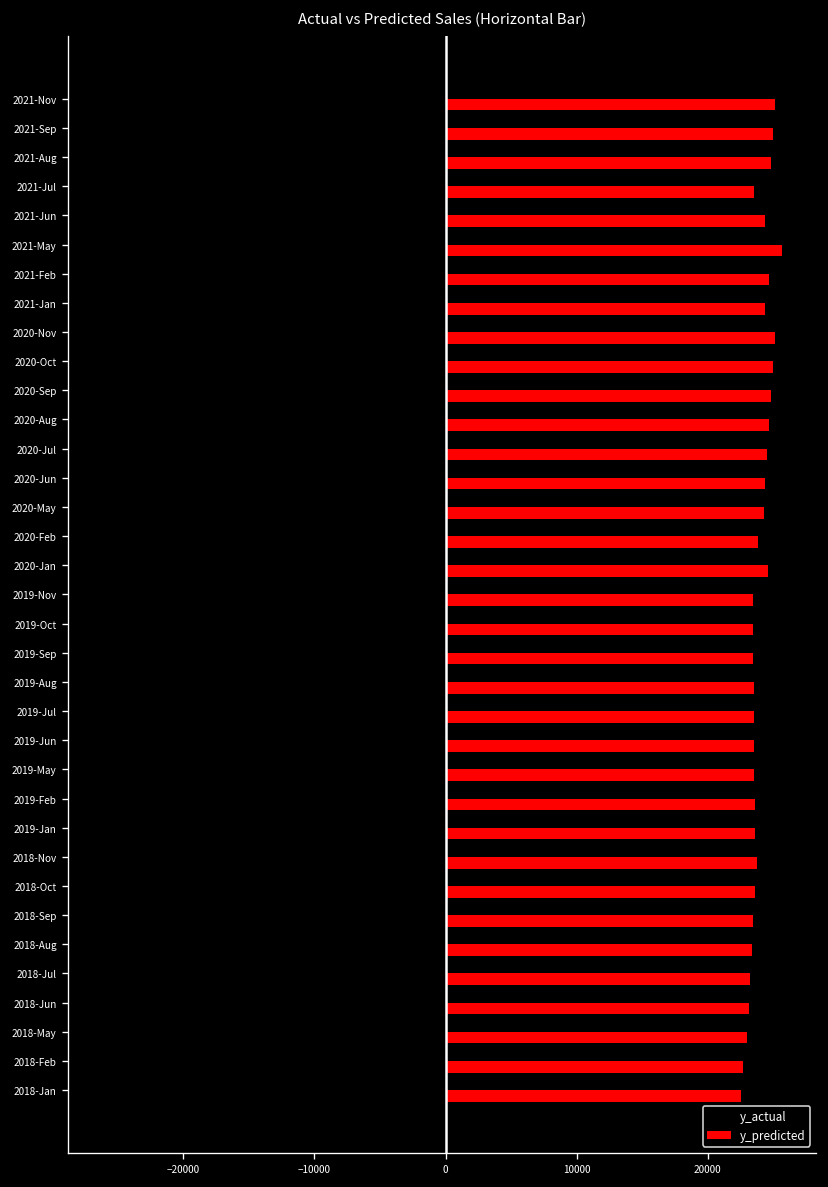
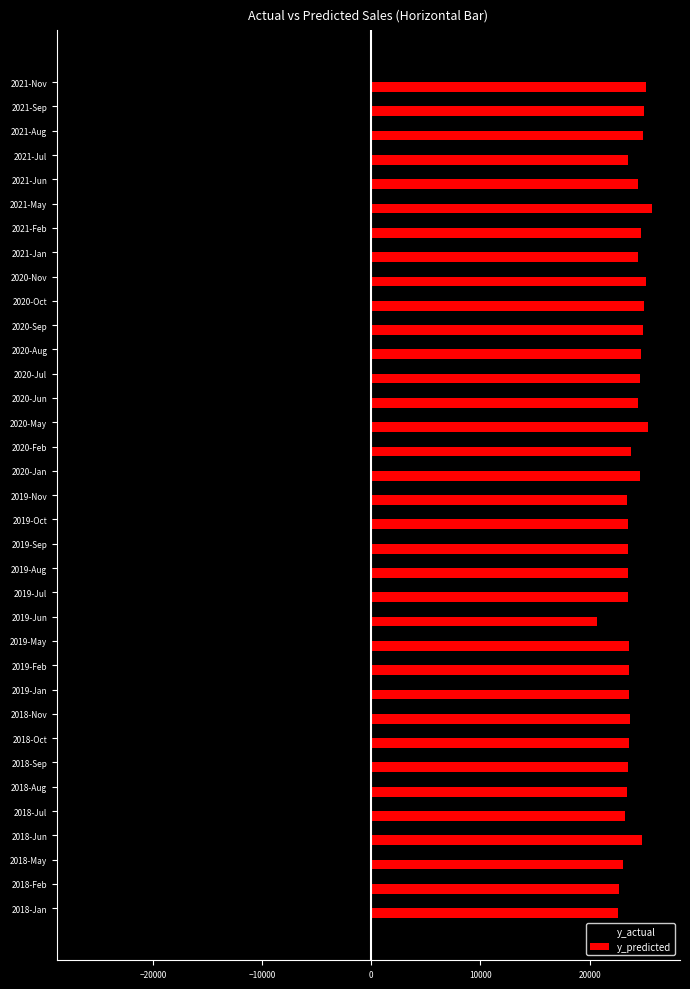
  {
    "y_actual": {
      "2021-Nov": -24100,
      "2021-Sep": -26200,
      "2021-Aug": -25000,
      "2021-Jul": -23600,
      "2021-Jun": -24800,
      "2021-May": -26100,
      "2021-Feb": -23200,
      "2021-Jan": -26000,
      "2020-Nov": -24100,
      "2020-Oct": -26200,
      "2020-Sep": -23200,
      "2020-Aug": -24500,
      "2020-Jul": -25200,
      "2020-Jun": -24500,
      "2020-May": -23500,
      "2020-Feb": -23100,
      "2020-Jan": -24400,
      "2019-Nov": -22800,
      "2019-Oct": -24900,
      "2019-Sep": -22600,
      "2019-Aug": -23700,
      "2019-Jul": -23600,
      "2019-Jun": -22800,
      "2019-May": -24800,
      "2019-Feb": -22500,
      "2019-Jan": -24300,
      "2018-Nov": -23700,
      "2018-Oct": -24700,
      "2018-Sep": -22100,
      "2018-Aug": -23900,
      "2018-Jul": -22800,
      "2018-Jun": -22600,
      "2018-May": -24100,
      "2018-Feb": -21400,
      "2018-Jan": -23600
    },
    "y_predicted": {
      "2021-Nov": 25200,
      "2021-Sep": 25000,
      "2021-Aug": 24900,
      "2021-Jul": 23500,
      "2021-Jun": 24400,
      "2021-May": 25700,
      "2021-Feb": 24700,
      "2021-Jan": 24400,
      "2020-Nov": 25200,
      "2020-Oct": 25000,
      "2020-Sep": 24900,
      "2020-Aug": 24700,
      "2020-Jul": 24600,
      "2020-Jun": 24400,
-     "2020-May": 24300,
+     "2020-May": 25400,
      "2020-Feb": 23800,
      "2020-Jan": 24600,
      "2019-Nov": 23500,
      "2019-Oct": 23500,
      "2019-Sep": 23500,
      "2019-Aug": 23500,
      "2019-Jul": 23500,
-     "2019-Jun": 23500,
+     "2019-Jun": 20600,
      "2019-May": 23600,
      "2019-Feb": 23600,
      "2019-Jan": 23600,
      "2018-Nov": 23700,
      "2018-Oct": 23600,
      "2018-Sep": 23500,
      "2018-Aug": 23400,
      "2018-Jul": 23300,
-     "2018-Jun": 23100,
+     "2018-Jun": 24800,
      "2018-May": 23000,
      "2018-Feb": 22700,
      "2018-Jan": 22600
    }
  }
